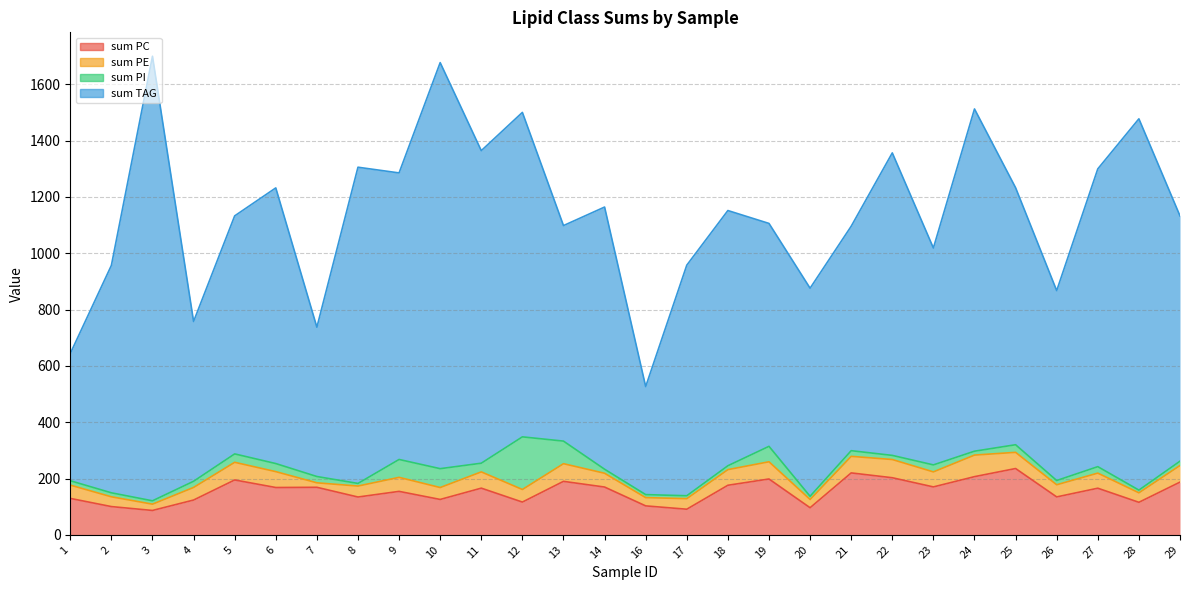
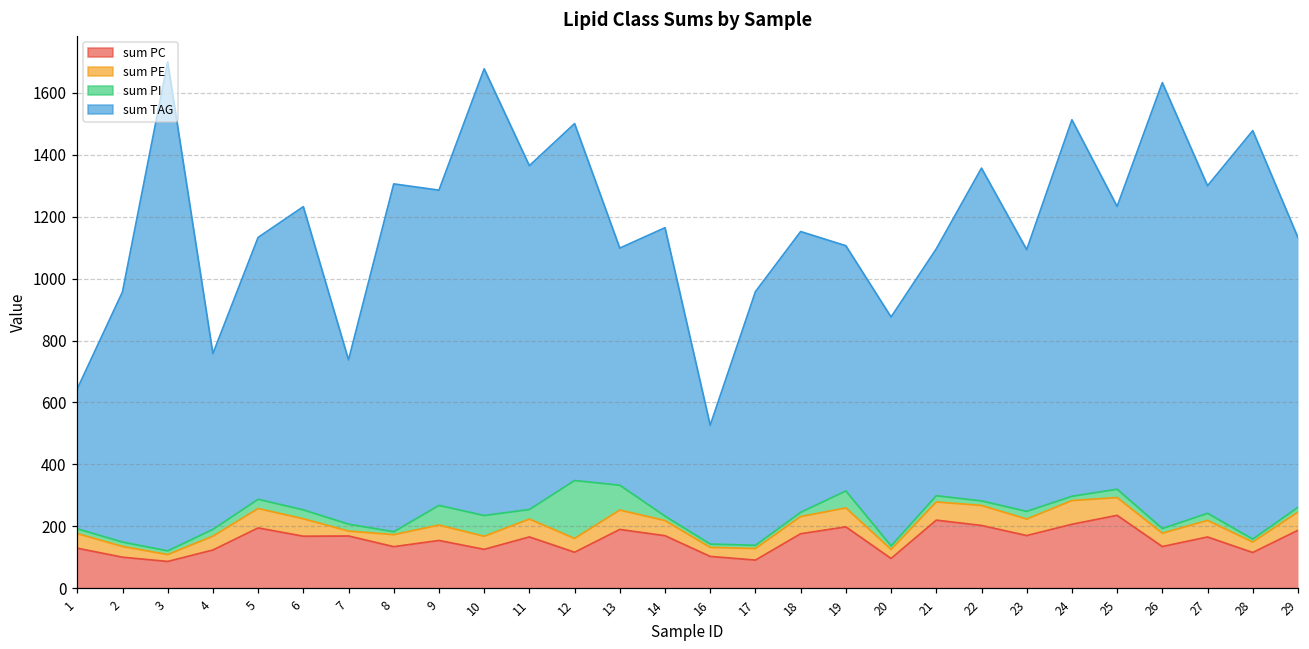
  {
    "sum PC": {
      "1": 130,
      "2": 100,
      "3": 90,
      "4": 120,
      "5": 190,
      "6": 170,
      "7": 170,
      "8": 130,
      "9": 150,
      "10": 130,
      "11": 170,
      "12": 120,
      "13": 190,
      "14": 170,
      "16": 100,
      "17": 90,
      "18": 180,
      "19": 200,
      "20": 100,
      "21": 220,
      "22": 200,
      "23": 170,
      "24": 210,
      "25": 240,
      "26": 130,
      "27": 170,
      "28": 120,
      "29": 190
    },
    "sum PE": {
      "1": 50,
      "2": 30,
      "3": 20,
      "4": 40,
      "5": 60,
      "6": 60,
      "7": 20,
      "8": 40,
      "9": 50,
      "10": 40,
      "11": 60,
      "12": 40,
      "13": 60,
      "14": 50,
      "16": 30,
      "17": 40,
      "18": 60,
      "19": 60,
      "20": 30,
      "21": 60,
      "22": 60,
      "23": 50,
      "24": 80,
      "25": 60,
      "26": 40,
      "27": 50,
      "28": 30,
      "29": 60
    },
    "sum PI": {
      "1": 20,
      "2": 10,
      "3": 10,
      "4": 20,
      "5": 30,
      "6": 30,
      "7": 20,
      "8": 10,
      "9": 60,
      "10": 70,
      "11": 30,
      "12": 190,
      "13": 80,
      "14": 10,
      "16": 10,
      "17": 10,
      "18": 10,
      "19": 50,
      "20": 10,
      "21": 20,
      "22": 10,
      "23": 20,
      "24": 10,
      "25": 30,
      "26": 20,
      "27": 20,
      "28": 10,
      "29": 20
    },
    "sum TAG": {
      "1": 450,
      "2": 810,
      "4": 570,
      "5": 850,
      "6": 980,
      "7": 530,
      "8": 1120,
      "9": 1020,
      "10": 1440,
      "11": 1110,
      "12": 1150,
      "13": 770,
      "14": 930,
      "16": 380,
      "17": 820,
      "18": 910,
      "19": 790,
      "20": 740,
      "21": 800,
      "22": 1070,
-     "23": 770,
+     "23": 850,
      "24": 1220,
      "25": 910,
-     "26": 670,
+     "26": 1440,
      "27": 1060,
      "28": 1320,
      "29": 870
    }
  }
